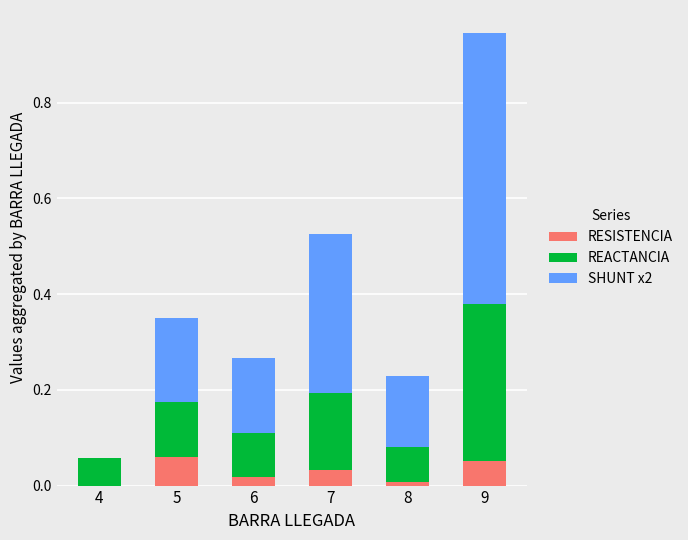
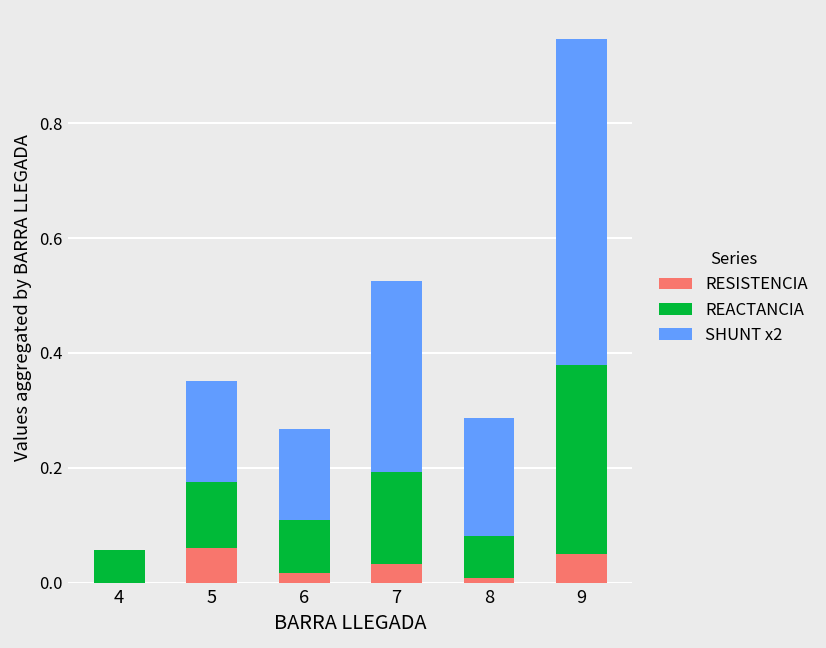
  {
    "RESISTENCIA": {
      "4": 0.00,
      "5": 0.06,
      "6": 0.02,
      "7": 0.03,
      "8": 0.01,
      "9": 0.05
    },
    "REACTANCIA": {
      "4": 0.06,
      "5": 0.12,
      "6": 0.09,
      "7": 0.16,
      "8": 0.07,
      "9": 0.33
    },
    "SHUNT x2": {
      "4": 0.00,
      "5": 0.18,
      "6": 0.16,
      "7": 0.33,
-     "8": 0.15,
+     "8": 0.21,
      "9": 0.57
    }
  }
